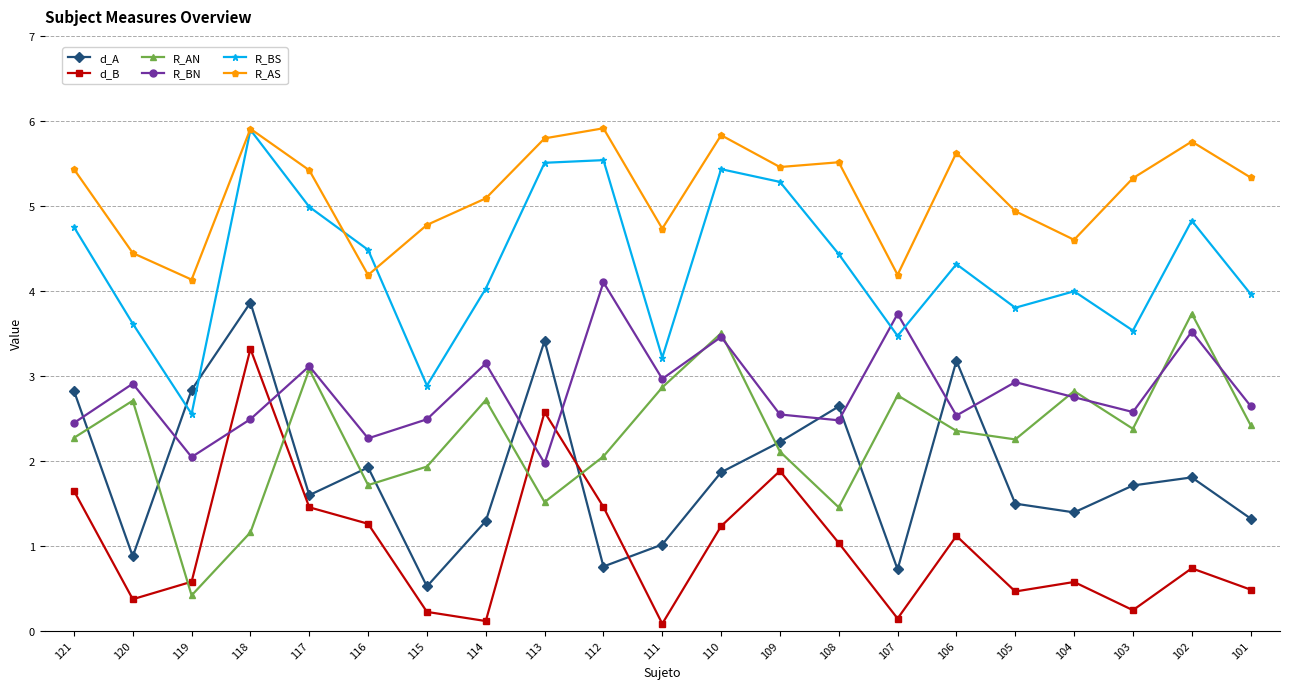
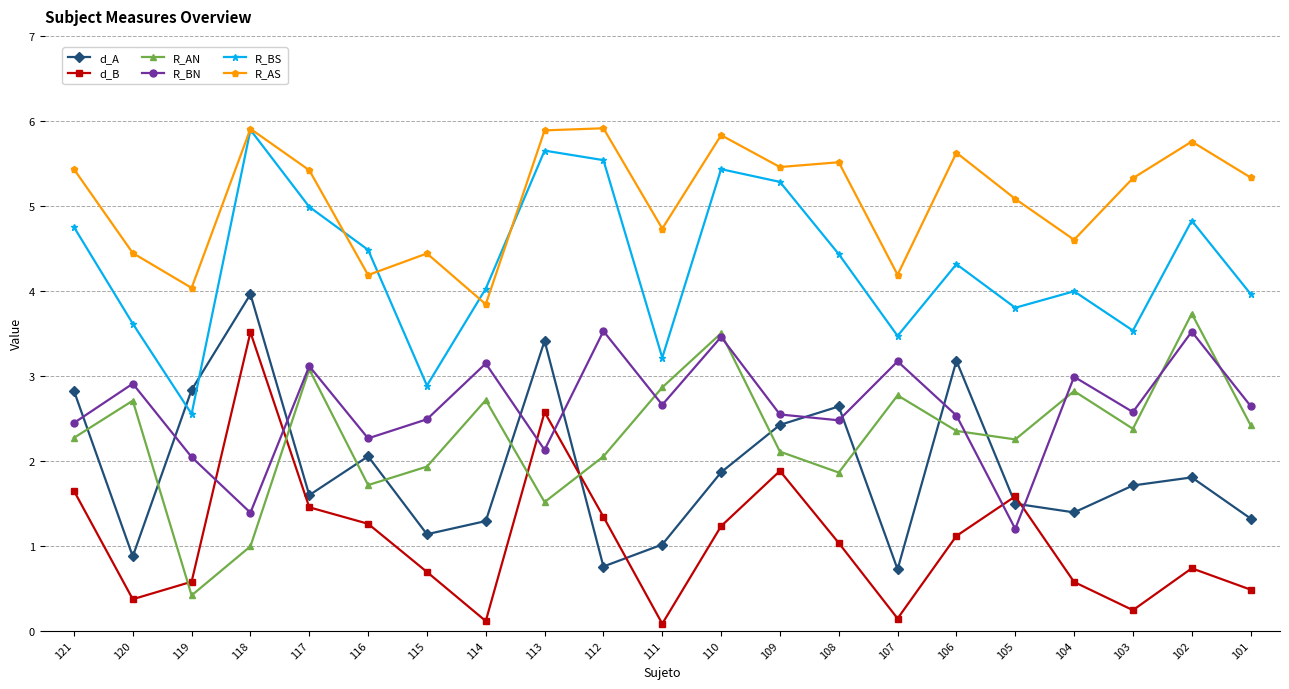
  {
    "d_A": {
      "121": 2.8,
      "120": 0.9,
      "119": 2.8,
-     "118": 3.9,
+     "118": 4.0,
      "117": 1.6,
-     "116": 1.9,
-     "115": 0.5,
+     "116": 2.1,
+     "115": 1.1,
      "114": 1.3,
      "113": 3.4,
      "112": 0.8,
      "111": 1.0,
      "110": 1.9,
-     "109": 2.2,
+     "109": 2.4,
      "108": 2.6,
      "107": 0.7,
      "106": 3.2,
      "105": 1.5,
      "104": 1.4,
      "103": 1.7,
      "102": 1.8,
      "101": 1.3
    },
    "d_B": {
      "121": 1.6,
      "120": 0.4,
      "119": 0.6,
-     "118": 3.3,
+     "118": 3.5,
      "117": 1.5,
      "116": 1.3,
-     "115": 0.2,
+     "115": 0.7,
      "114": 0.1,
      "113": 2.6,
-     "112": 1.5,
+     "112": 1.3,
      "111": 0.1,
      "110": 1.2,
      "109": 1.9,
      "108": 1.0,
      "107": 0.1,
      "106": 1.1,
-     "105": 0.5,
+     "105": 1.6,
      "104": 0.6,
      "103": 0.2,
      "102": 0.7,
      "101": 0.5
    },
    "R_AN": {
      "121": 2.3,
      "120": 2.7,
      "119": 0.4,
-     "118": 1.2,
+     "118": 1.0,
      "117": 3.1,
      "116": 1.7,
      "115": 1.9,
      "114": 2.7,
      "113": 1.5,
      "112": 2.1,
      "111": 2.9,
      "110": 3.5,
      "109": 2.1,
-     "108": 1.5,
+     "108": 1.9,
      "107": 2.8,
      "106": 2.4,
      "105": 2.3,
      "104": 2.8,
      "103": 2.4,
      "102": 3.7,
      "101": 2.4
    },
    "R_BN": {
      "121": 2.4,
      "120": 2.9,
      "119": 2.0,
-     "118": 2.5,
+     "118": 1.4,
      "117": 3.1,
      "116": 2.3,
      "115": 2.5,
      "114": 3.1,
-     "113": 2.0,
-     "112": 4.1,
-     "111": 3.0,
+     "113": 2.1,
+     "112": 3.5,
+     "111": 2.7,
      "110": 3.5,
      "109": 2.5,
      "108": 2.5,
-     "107": 3.7,
+     "107": 3.2,
      "106": 2.5,
-     "105": 2.9,
-     "104": 2.7,
+     "105": 1.2,
+     "104": 3.0,
      "103": 2.6,
      "102": 3.5,
      "101": 2.6
    },
    "R_BS": {
      "121": 4.8,
      "120": 3.6,
      "119": 2.6,
      "117": 5.0,
      "116": 4.5,
      "115": 2.9,
      "114": 4.0,
-     "113": 5.5,
+     "113": 5.6,
      "112": 5.5,
      "111": 3.2,
      "110": 5.4,
      "109": 5.3,
      "108": 4.4,
      "107": 3.5,
      "106": 4.3,
      "105": 3.8,
      "104": 4.0,
      "103": 3.5,
      "102": 4.8,
      "101": 4.0
    },
    "R_AS": {
      "121": 5.4,
      "120": 4.4,
-     "119": 4.1,
+     "119": 4.0,
      "117": 5.4,
      "116": 4.2,
-     "115": 4.8,
-     "114": 5.1,
-     "113": 5.8,
+     "115": 4.4,
+     "114": 3.8,
+     "113": 5.9,
      "112": 5.9,
      "111": 4.7,
      "110": 5.8,
      "109": 5.5,
      "108": 5.5,
      "107": 4.2,
      "106": 5.6,
-     "105": 4.9,
+     "105": 5.1,
      "104": 4.6,
      "103": 5.3,
      "102": 5.8,
      "101": 5.3
    }
  }
